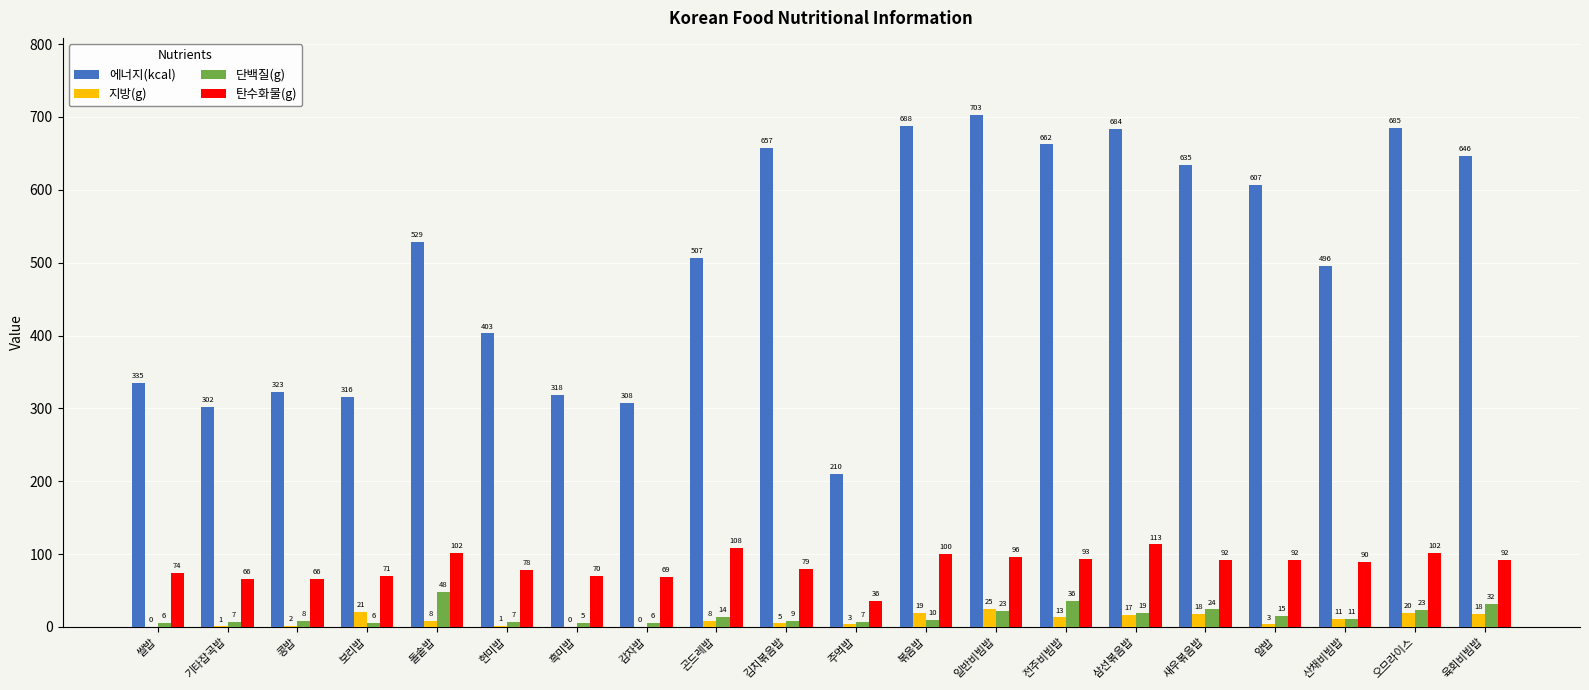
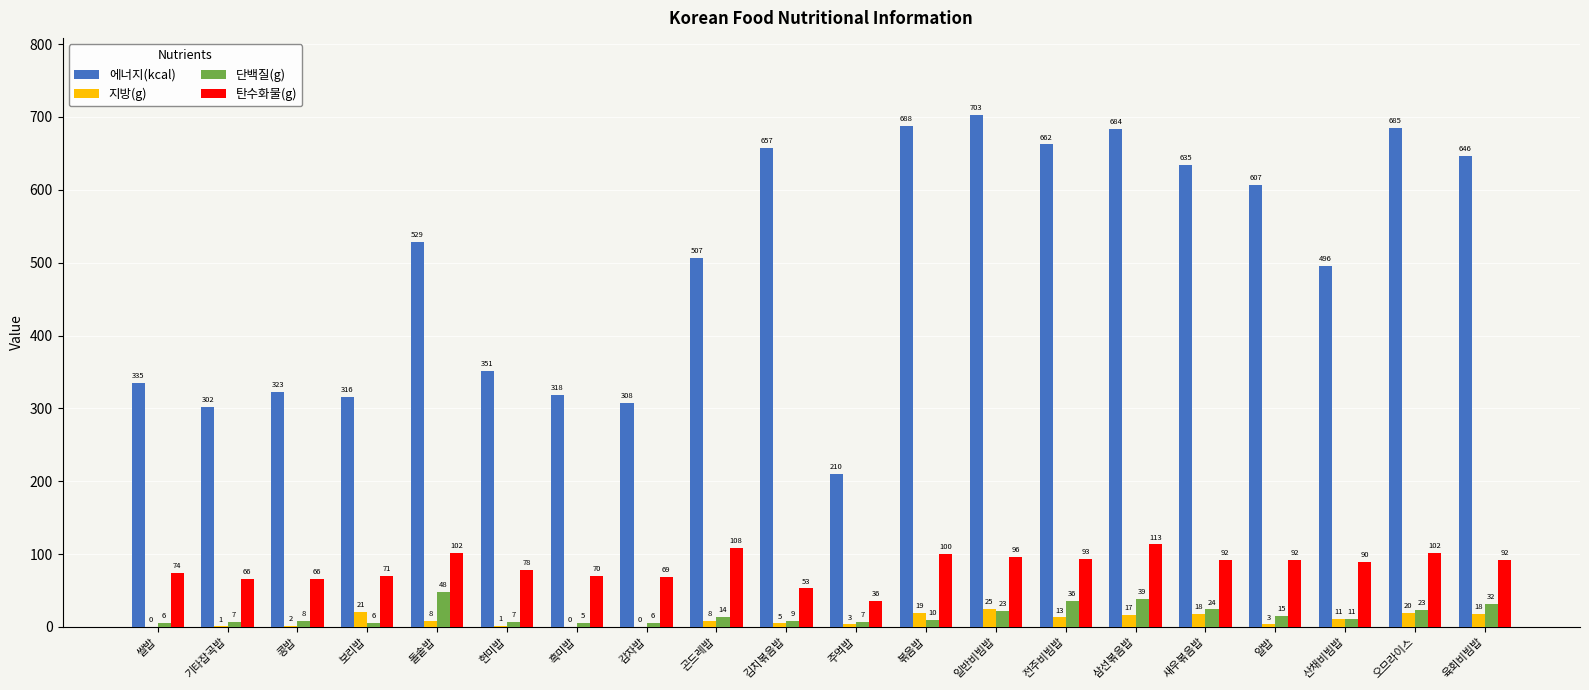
  {
    "에너지(kcal)": {
      "쌀밥": 335,
      "기타잡곡밥": 302,
      "콩밥": 323,
      "보리밥": 316,
      "돌솥밥": 529,
-     "현미밥": 403,
+     "현미밥": 351,
      "흑미밥": 318,
      "감자밥": 308,
      "곤드레밥": 507,
      "김치볶음밥": 657,
      "주먹밥": 210,
      "볶음밥": 688,
      "일반비빔밥": 703,
      "전주비빔밥": 662,
      "삼선볶음밥": 684,
      "새우볶음밥": 635,
      "알밥": 607,
      "산채비빔밥": 496,
      "오므라이스": 685,
      "육회비빔밥": 646
    },
    "지방(g)": {
      "쌀밥": 0,
      "기타잡곡밥": 1,
      "콩밥": 2,
      "보리밥": 21,
      "돌솥밥": 8,
      "현미밥": 1,
      "흑미밥": 0,
      "감자밥": 0,
      "곤드레밥": 8,
      "김치볶음밥": 5,
      "주먹밥": 3,
      "볶음밥": 19,
      "일반비빔밥": 25,
      "전주비빔밥": 13,
      "삼선볶음밥": 17,
      "새우볶음밥": 18,
      "알밥": 3,
      "산채비빔밥": 11,
      "오므라이스": 20,
      "육회비빔밥": 18
    },
    "단백질(g)": {
      "쌀밥": 6,
      "기타잡곡밥": 7,
      "콩밥": 8,
      "보리밥": 6,
      "돌솥밥": 48,
      "현미밥": 7,
      "흑미밥": 5,
      "감자밥": 6,
      "곤드레밥": 14,
      "김치볶음밥": 9,
      "주먹밥": 7,
      "볶음밥": 10,
      "일반비빔밥": 23,
      "전주비빔밥": 36,
-     "삼선볶음밥": 19,
+     "삼선볶음밥": 39,
      "새우볶음밥": 24,
      "알밥": 15,
      "산채비빔밥": 11,
      "오므라이스": 23,
      "육회비빔밥": 32
    },
    "탄수화물(g)": {
      "쌀밥": 74,
      "기타잡곡밥": 66,
      "콩밥": 66,
      "보리밥": 71,
      "돌솥밥": 102,
      "현미밥": 78,
      "흑미밥": 70,
      "감자밥": 69,
      "곤드레밥": 108,
-     "김치볶음밥": 79,
+     "김치볶음밥": 53,
      "주먹밥": 36,
      "볶음밥": 100,
      "일반비빔밥": 96,
      "전주비빔밥": 93,
      "삼선볶음밥": 113,
      "새우볶음밥": 92,
      "알밥": 92,
      "산채비빔밥": 90,
      "오므라이스": 102,
      "육회비빔밥": 92
    }
  }
